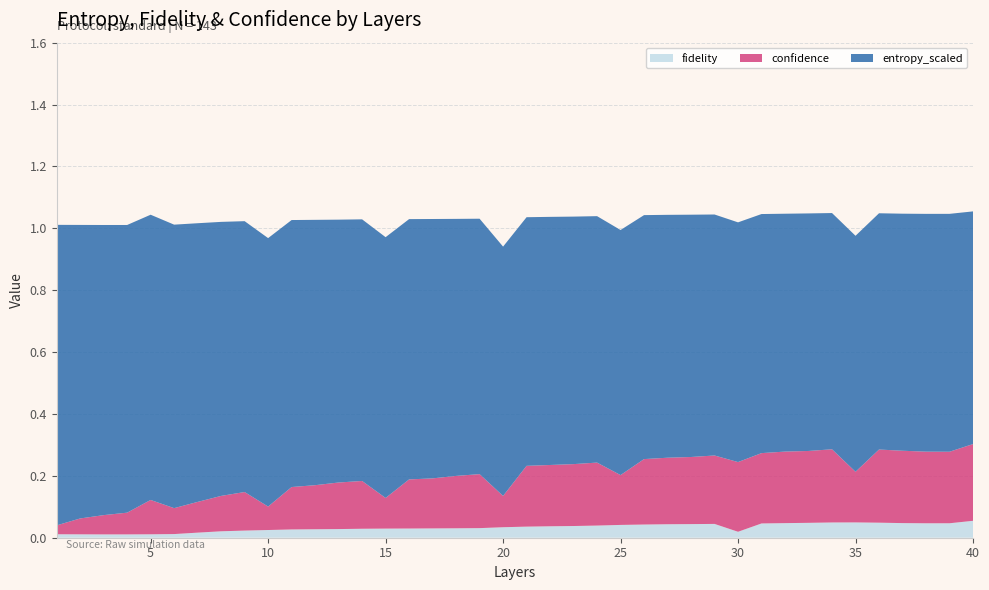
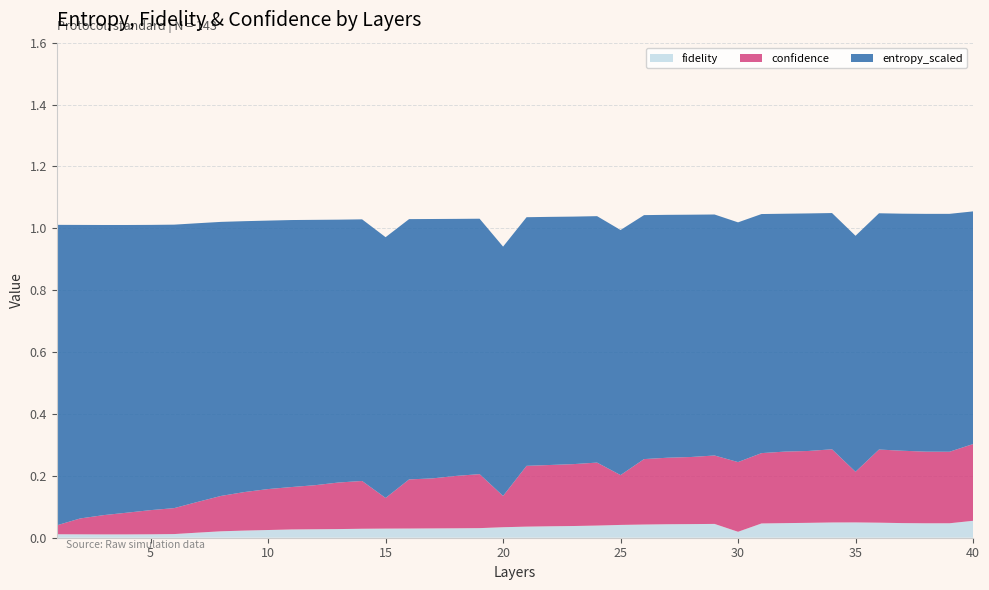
  {
    "fidelity": {
      "5": 0.01,
      "10": 0.02,
      "15": 0.03,
      "20": 0.03,
      "25": 0.04,
      "30": 0.02,
      "35": 0.05,
      "40": 0.05
    },
    "confidence": {
-     "5": 0.11,
-     "10": 0.08,
+     "5": 0.08,
+     "10": 0.13,
      "15": 0.10,
      "20": 0.10,
      "25": 0.16,
      "30": 0.23,
      "35": 0.16,
      "40": 0.25
    },
    "entropy_scaled": {
      "5": 0.92,
      "10": 0.87,
      "15": 0.84,
      "20": 0.81,
      "25": 0.79,
      "30": 0.77,
      "35": 0.76,
      "40": 0.75
    }
  }
